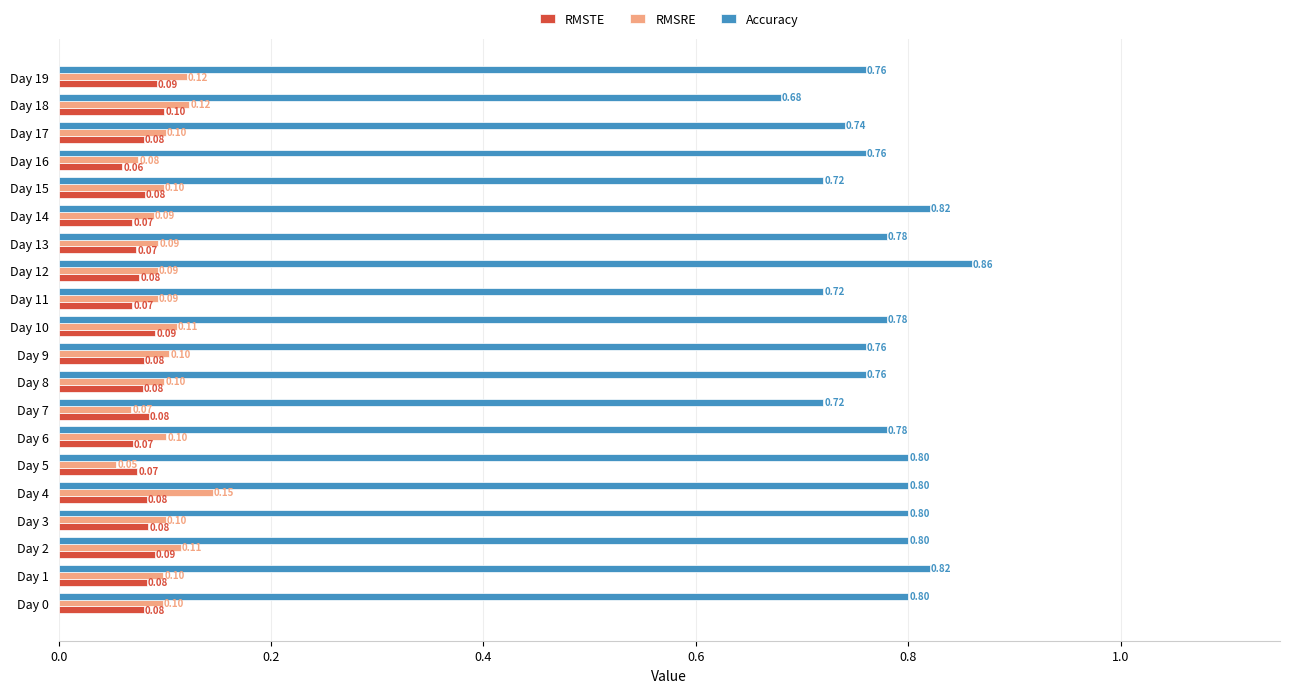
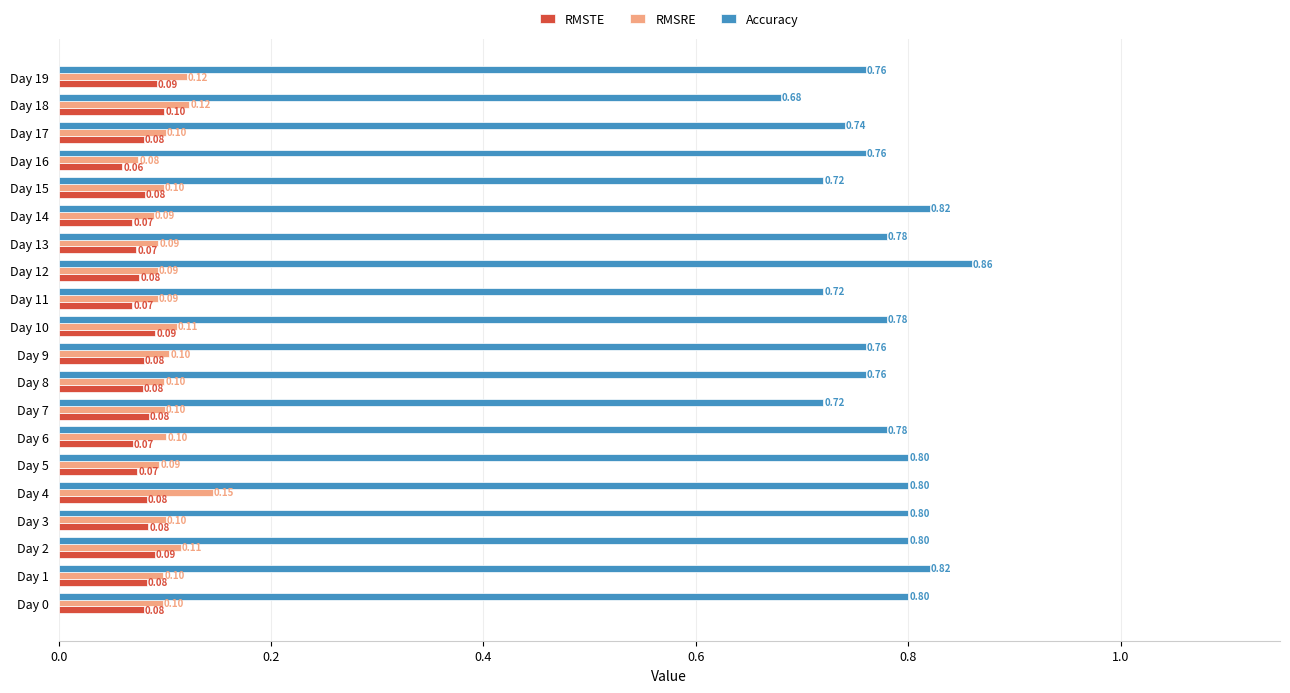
  {
    "RMSTE": {
      "Day 19": 0.09,
      "Day 18": 0.10,
      "Day 17": 0.08,
      "Day 16": 0.06,
      "Day 15": 0.08,
      "Day 14": 0.07,
      "Day 13": 0.07,
      "Day 12": 0.08,
      "Day 11": 0.07,
      "Day 10": 0.09,
      "Day 9": 0.08,
      "Day 8": 0.08,
      "Day 7": 0.08,
      "Day 6": 0.07,
      "Day 5": 0.07,
      "Day 4": 0.08,
      "Day 3": 0.08,
      "Day 2": 0.09,
      "Day 1": 0.08,
      "Day 0": 0.08
    },
    "RMSRE": {
      "Day 19": 0.12,
      "Day 18": 0.12,
      "Day 17": 0.10,
      "Day 16": 0.08,
      "Day 15": 0.10,
      "Day 14": 0.09,
      "Day 13": 0.09,
      "Day 12": 0.09,
      "Day 11": 0.09,
      "Day 10": 0.11,
      "Day 9": 0.10,
      "Day 8": 0.10,
-     "Day 7": 0.07,
+     "Day 7": 0.10,
      "Day 6": 0.10,
-     "Day 5": 0.05,
+     "Day 5": 0.09,
      "Day 4": 0.15,
      "Day 3": 0.10,
      "Day 2": 0.11,
      "Day 1": 0.10,
      "Day 0": 0.10
    },
    "Accuracy": {
      "Day 19": 0.76,
      "Day 18": 0.68,
      "Day 17": 0.74,
      "Day 16": 0.76,
      "Day 15": 0.72,
      "Day 14": 0.82,
      "Day 13": 0.78,
      "Day 12": 0.86,
      "Day 11": 0.72,
      "Day 10": 0.78,
      "Day 9": 0.76,
      "Day 8": 0.76,
      "Day 7": 0.72,
      "Day 6": 0.78,
      "Day 5": 0.80,
      "Day 4": 0.80,
      "Day 3": 0.80,
      "Day 2": 0.80,
      "Day 1": 0.82,
      "Day 0": 0.80
    }
  }
